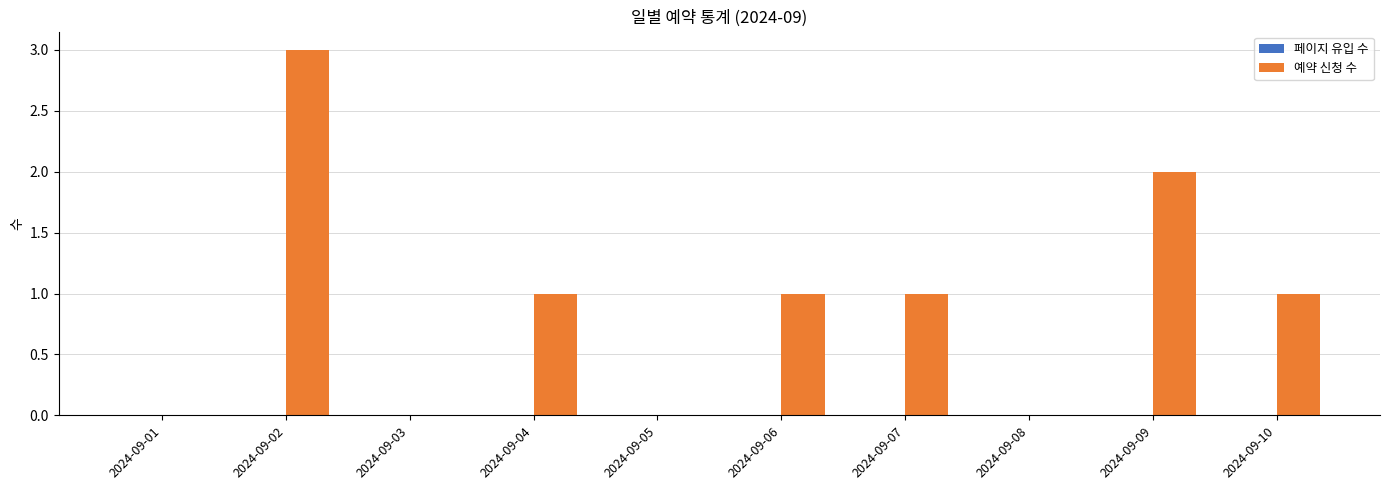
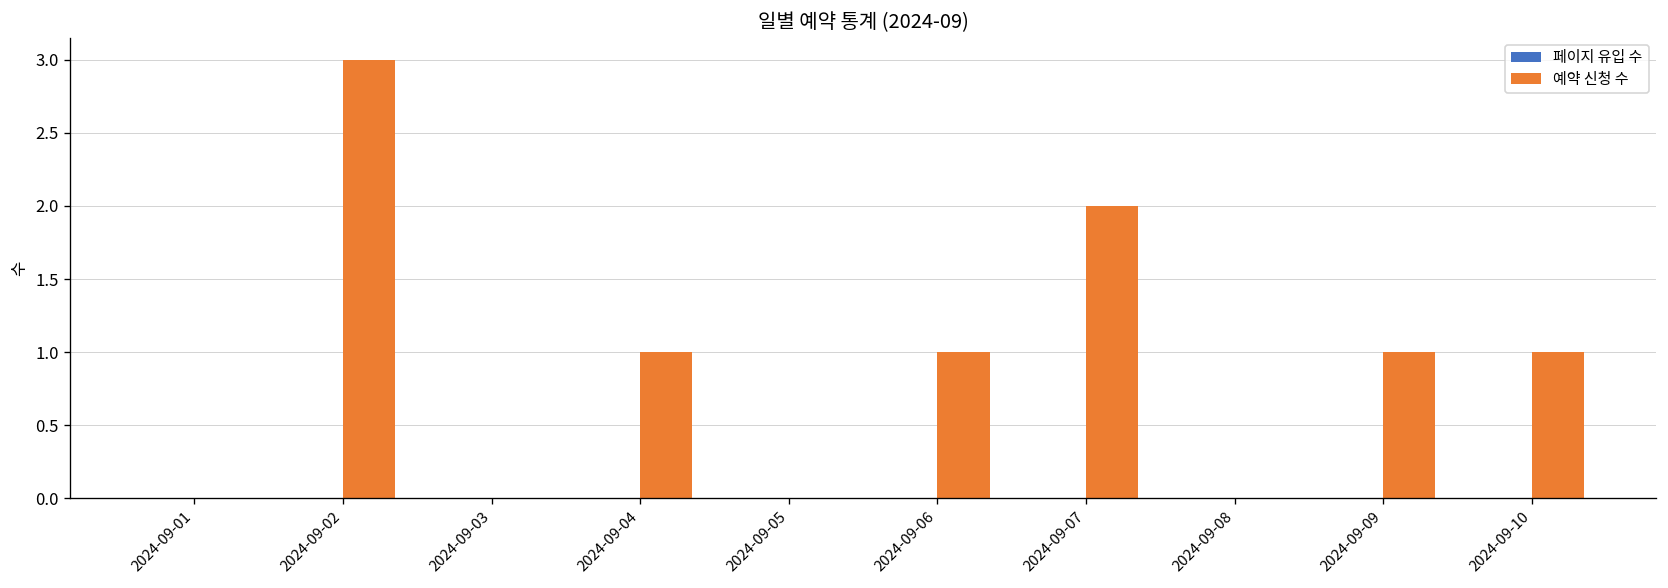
  {
    "페이지 유입 수": {
      "2024-09-01": 0,
      "2024-09-02": 0,
      "2024-09-03": 0,
      "2024-09-04": 0,
      "2024-09-05": 0,
      "2024-09-06": 0,
      "2024-09-07": 0,
      "2024-09-08": 0,
      "2024-09-09": 0,
      "2024-09-10": 0
    },
    "예약 신청 수": {
      "2024-09-01": 0,
      "2024-09-02": 3,
      "2024-09-03": 0,
      "2024-09-04": 1,
      "2024-09-05": 0,
      "2024-09-06": 1,
-     "2024-09-07": 1,
+     "2024-09-07": 2,
      "2024-09-08": 0,
-     "2024-09-09": 2,
+     "2024-09-09": 1,
      "2024-09-10": 1
    }
  }
